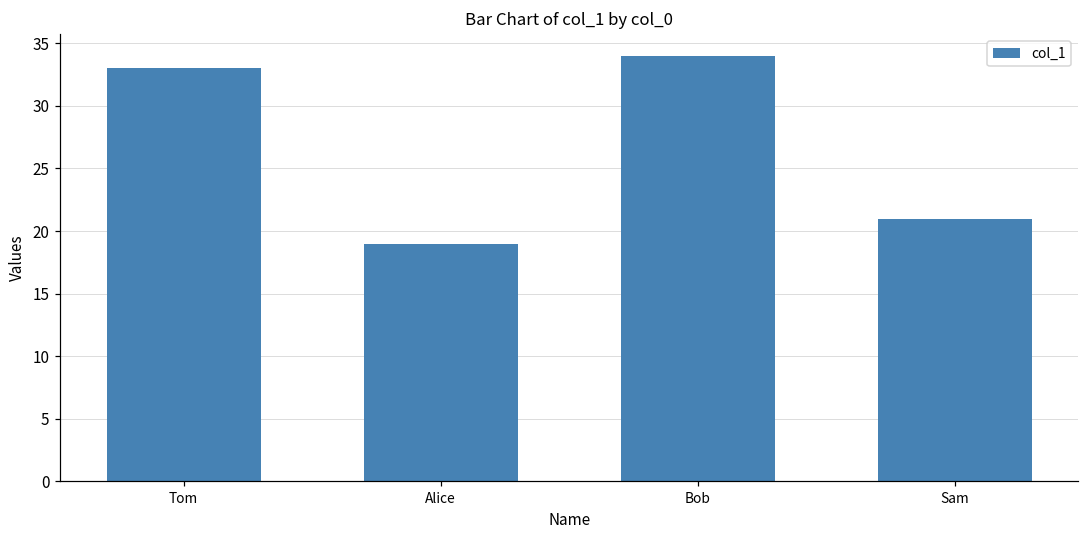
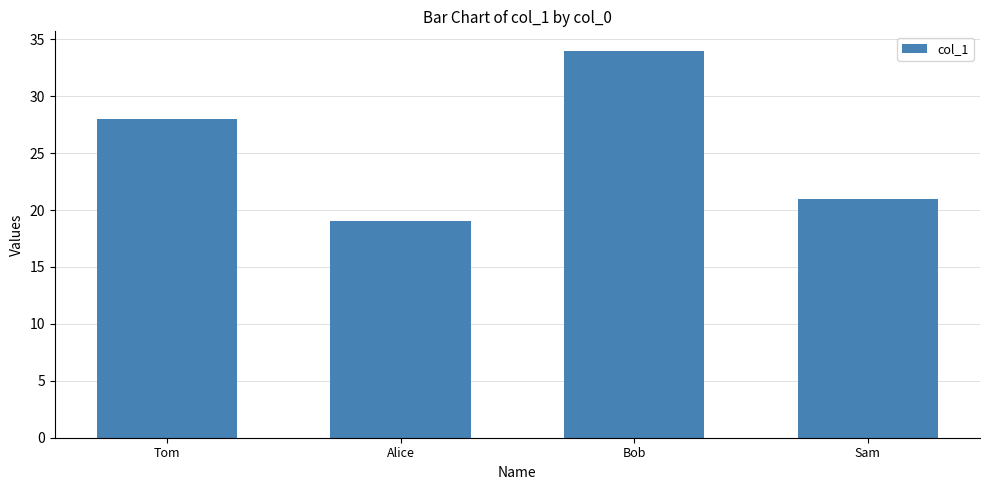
  {
-   "Tom": 33,
+   "Tom": 28,
    "Alice": 19,
    "Bob": 34,
    "Sam": 21
  }
